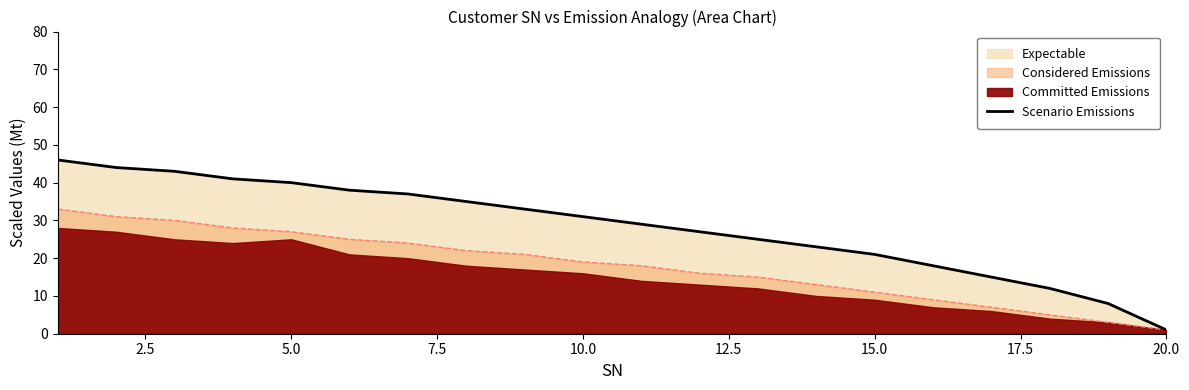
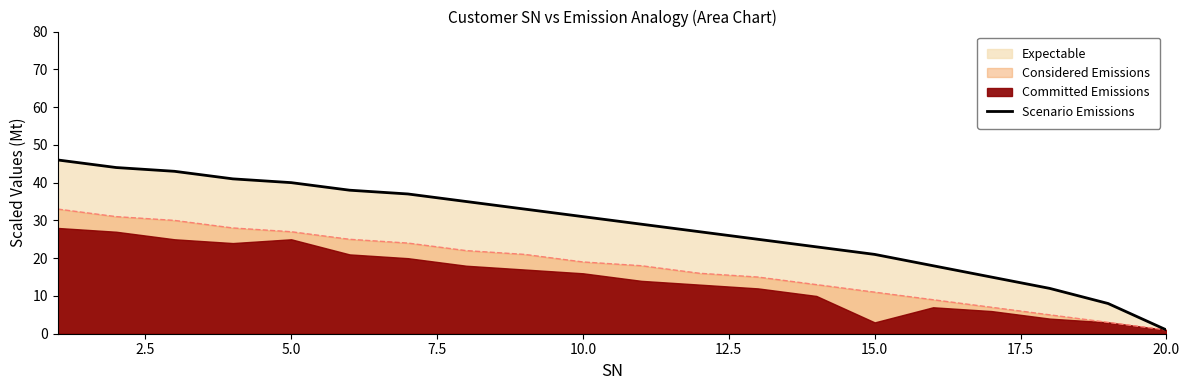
  {
    "Committed Emissions": {
      "5.0": 25,
      "10.0": 16,
-     "15.0": 9
+     "15.0": 3
    }
  }
